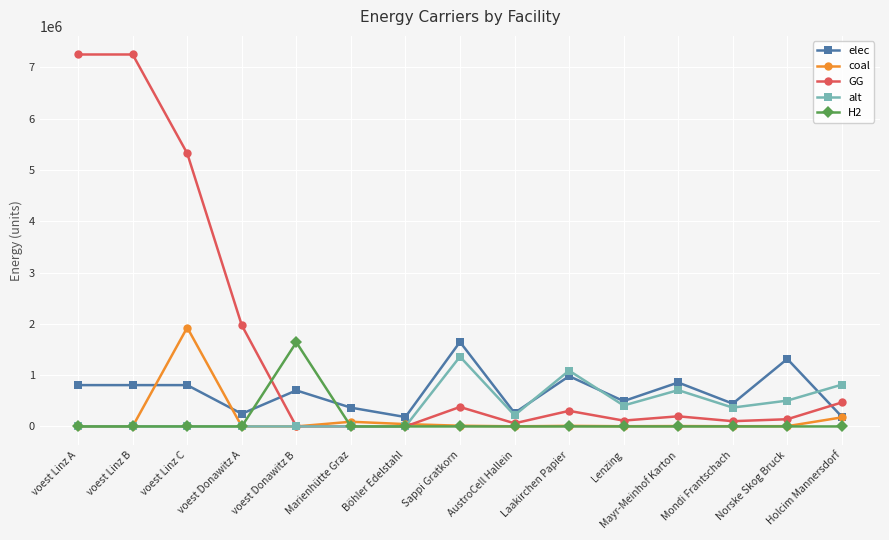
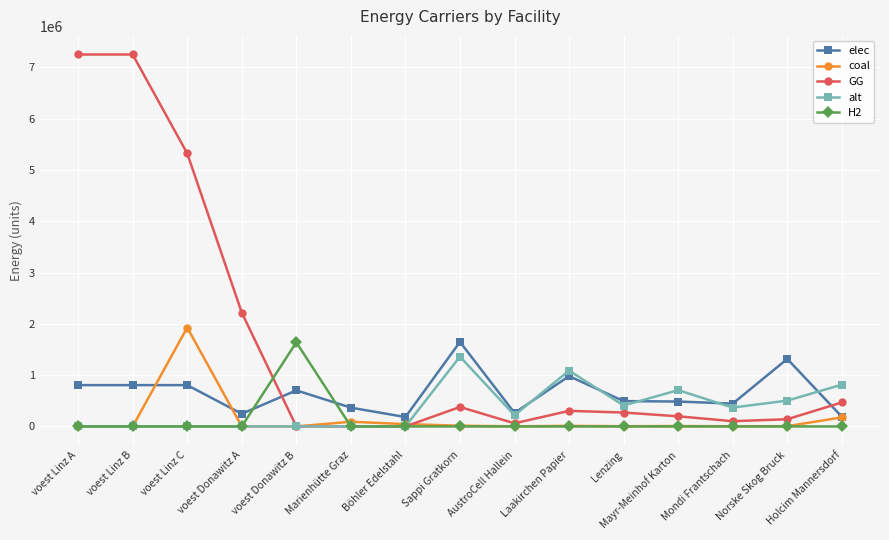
  {
    "elec": {
      "voest Linz A": 800000,
      "voest Linz B": 800000,
      "voest Linz C": 800000,
      "voest Donawitz A": 200000,
      "voest Donawitz B": 700000,
      "Marienhütte Graz": 400000,
      "Böhler Edelstahl": 200000,
      "Sappi Gratkorn": 1600000,
      "Laakirchen Papier": 1000000,
      "Lenzing": 500000,
-     "Mayr-Meinhof Karton": 900000,
+     "Mayr-Meinhof Karton": 500000,
      "Mondi Frantschach": 400000,
      "Norske Skog Bruck": 1300000
    },
    "coal": {
      "voest Linz C": 1900000,
      "Marienhütte Graz": 100000
    },
    "GG": {
      "voest Linz A": 7300000,
      "voest Linz B": 7300000,
      "voest Linz C": 5300000,
-     "voest Donawitz A": 2000000,
+     "voest Donawitz A": 2200000,
      "Sappi Gratkorn": 400000,
      "AustroCell Hallein": 100000,
      "Laakirchen Papier": 300000,
-     "Lenzing": 100000,
+     "Lenzing": 300000,
      "Mayr-Meinhof Karton": 200000,
      "Mondi Frantschach": 100000,
      "Norske Skog Bruck": 100000,
      "Holcim Mannersdorf": 500000
    },
    "alt": {
      "Sappi Gratkorn": 1400000,
      "Laakirchen Papier": 1100000,
      "Lenzing": 400000,
      "Mayr-Meinhof Karton": 700000,
      "Mondi Frantschach": 400000,
      "Norske Skog Bruck": 500000,
      "Holcim Mannersdorf": 800000
    },
    "H2": {
      "voest Donawitz B": 1600000,
      "Holcim Mannersdorf": 0
    }
  }
